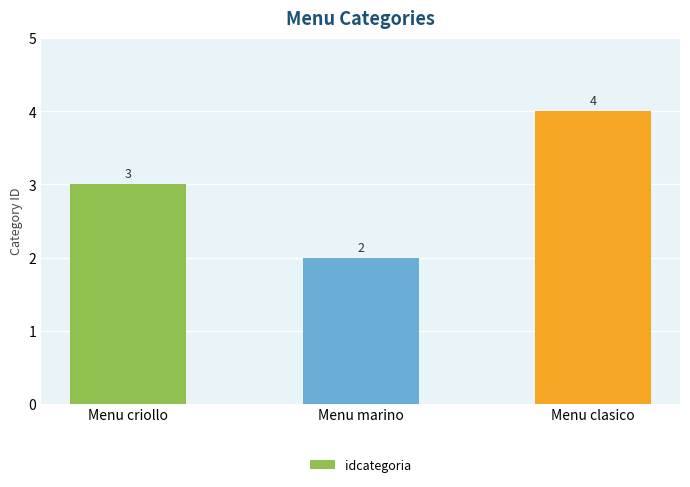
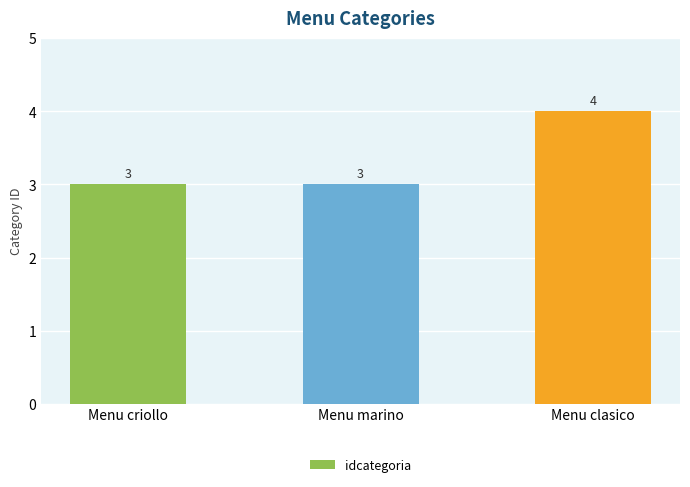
  {
    "Menu criollo": 3,
-   "Menu marino": 2,
+   "Menu marino": 3,
    "Menu clasico": 4
  }
